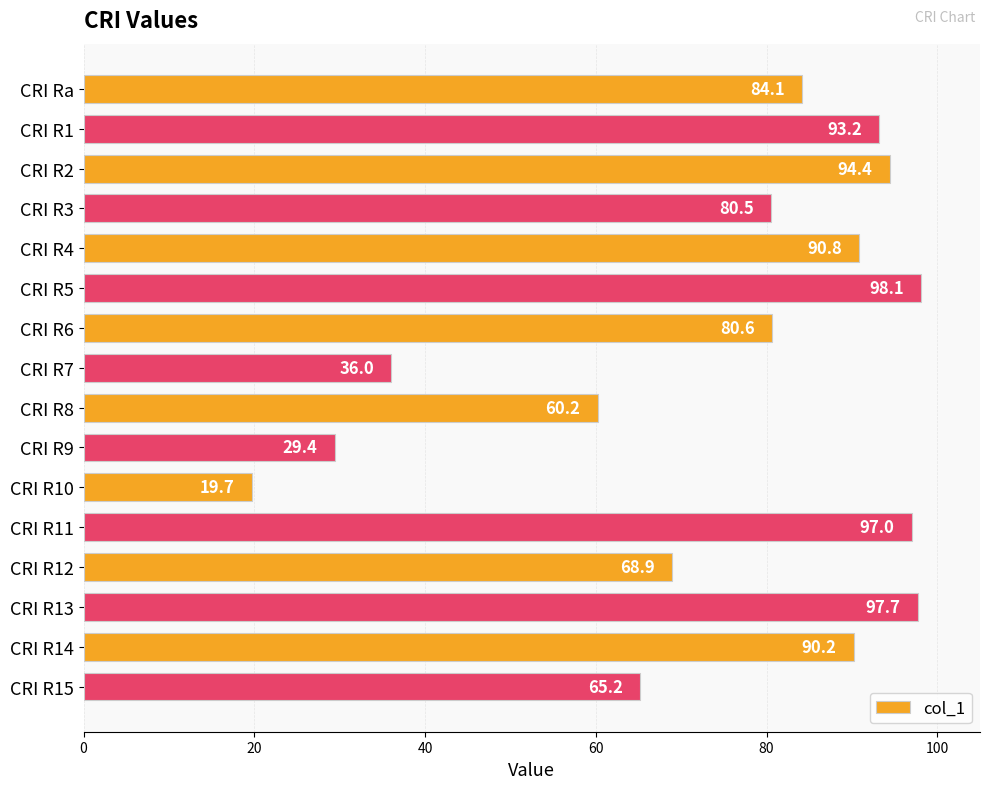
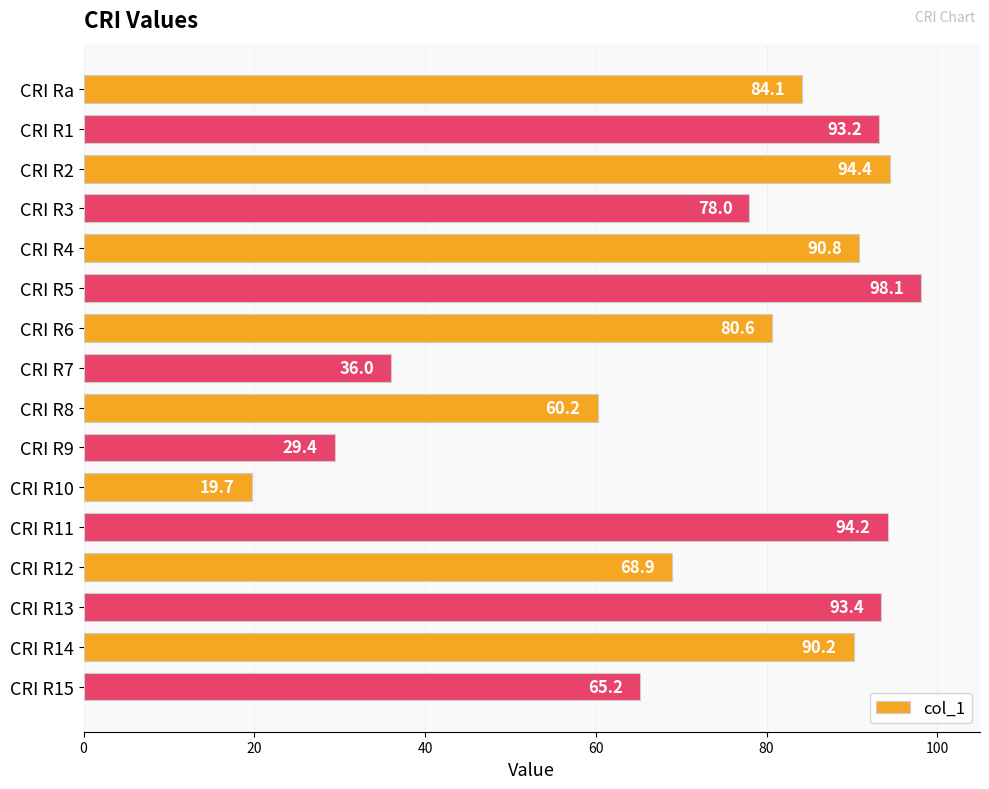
  {
    "CRI Ra": 84.1,
    "CRI R1": 93.2,
    "CRI R2": 94.4,
-   "CRI R3": 80.5,
+   "CRI R3": 78.0,
    "CRI R4": 90.8,
    "CRI R5": 98.1,
    "CRI R6": 80.6,
    "CRI R7": 36.0,
    "CRI R8": 60.2,
    "CRI R9": 29.4,
    "CRI R10": 19.7,
-   "CRI R11": 97.0,
+   "CRI R11": 94.2,
    "CRI R12": 68.9,
-   "CRI R13": 97.7,
+   "CRI R13": 93.4,
    "CRI R14": 90.2,
    "CRI R15": 65.2
  }
